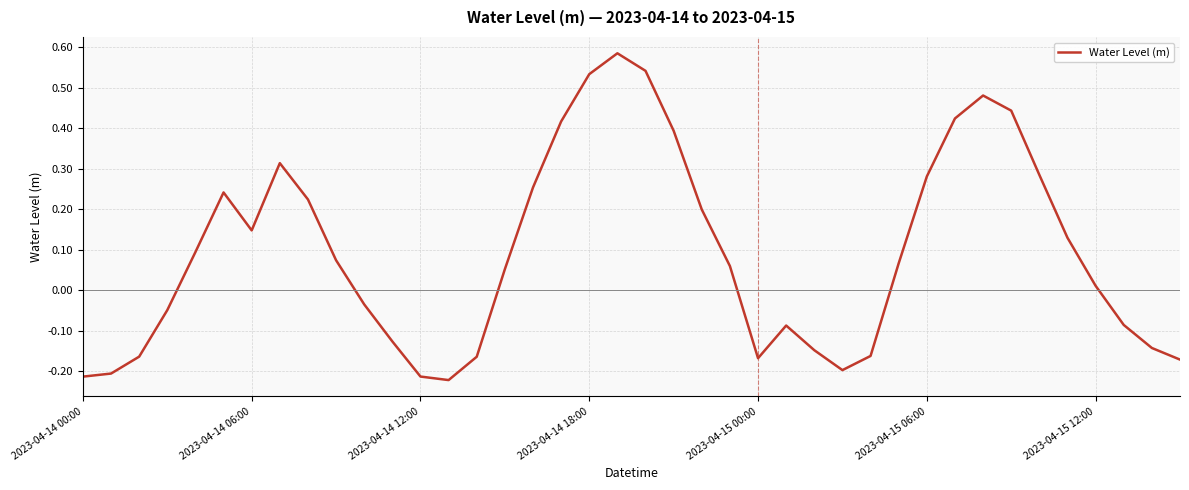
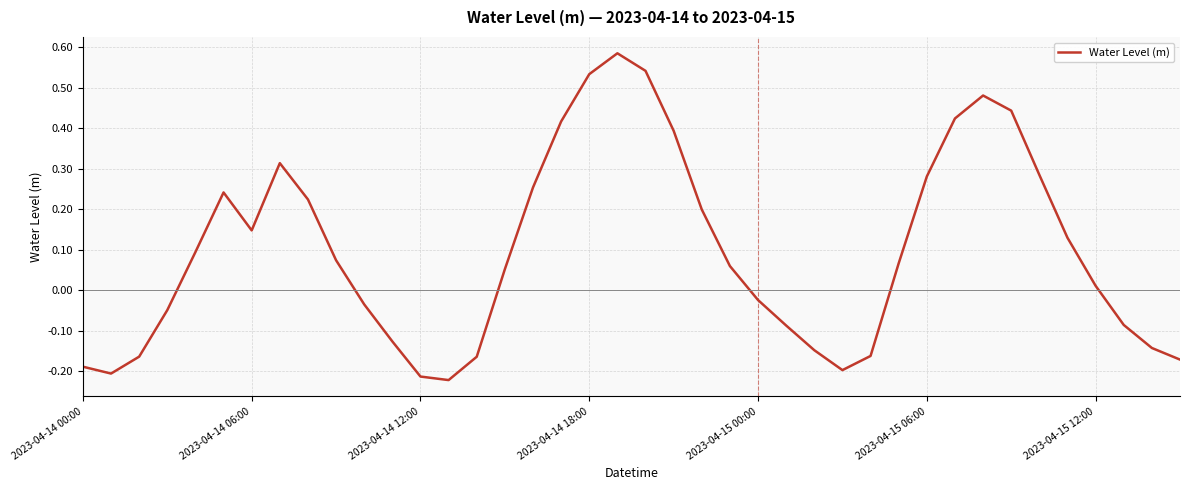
  {
-   "2023-04-14 00:00": -0.21,
+   "2023-04-14 00:00": -0.19,
    "2023-04-14 06:00": 0.15,
    "2023-04-14 12:00": -0.21,
    "2023-04-14 18:00": 0.53,
-   "2023-04-15 00:00": -0.17,
+   "2023-04-15 00:00": -0.02,
    "2023-04-15 06:00": 0.28,
    "2023-04-15 12:00": 0.01
  }
